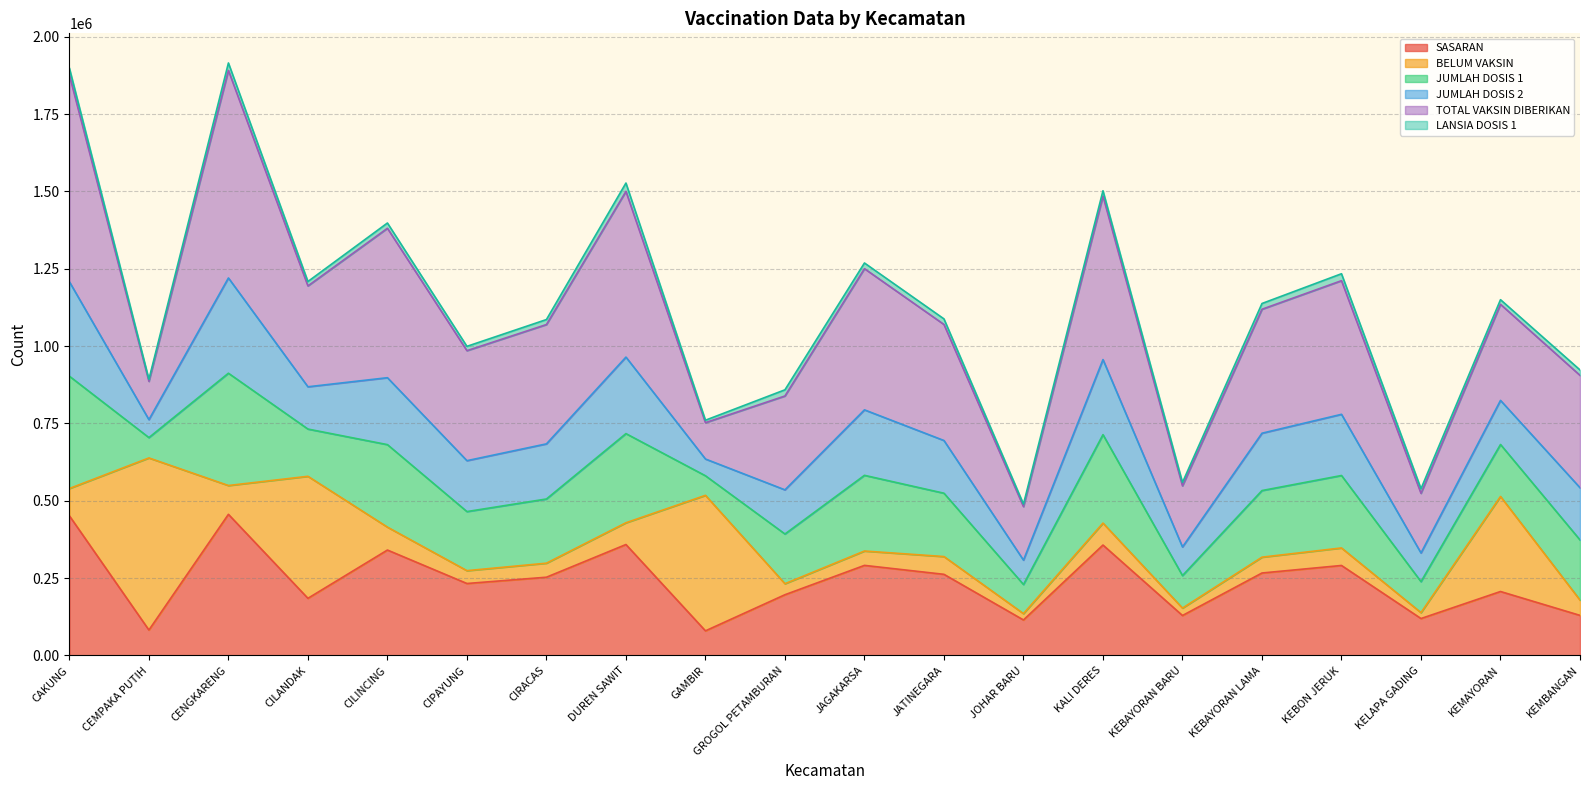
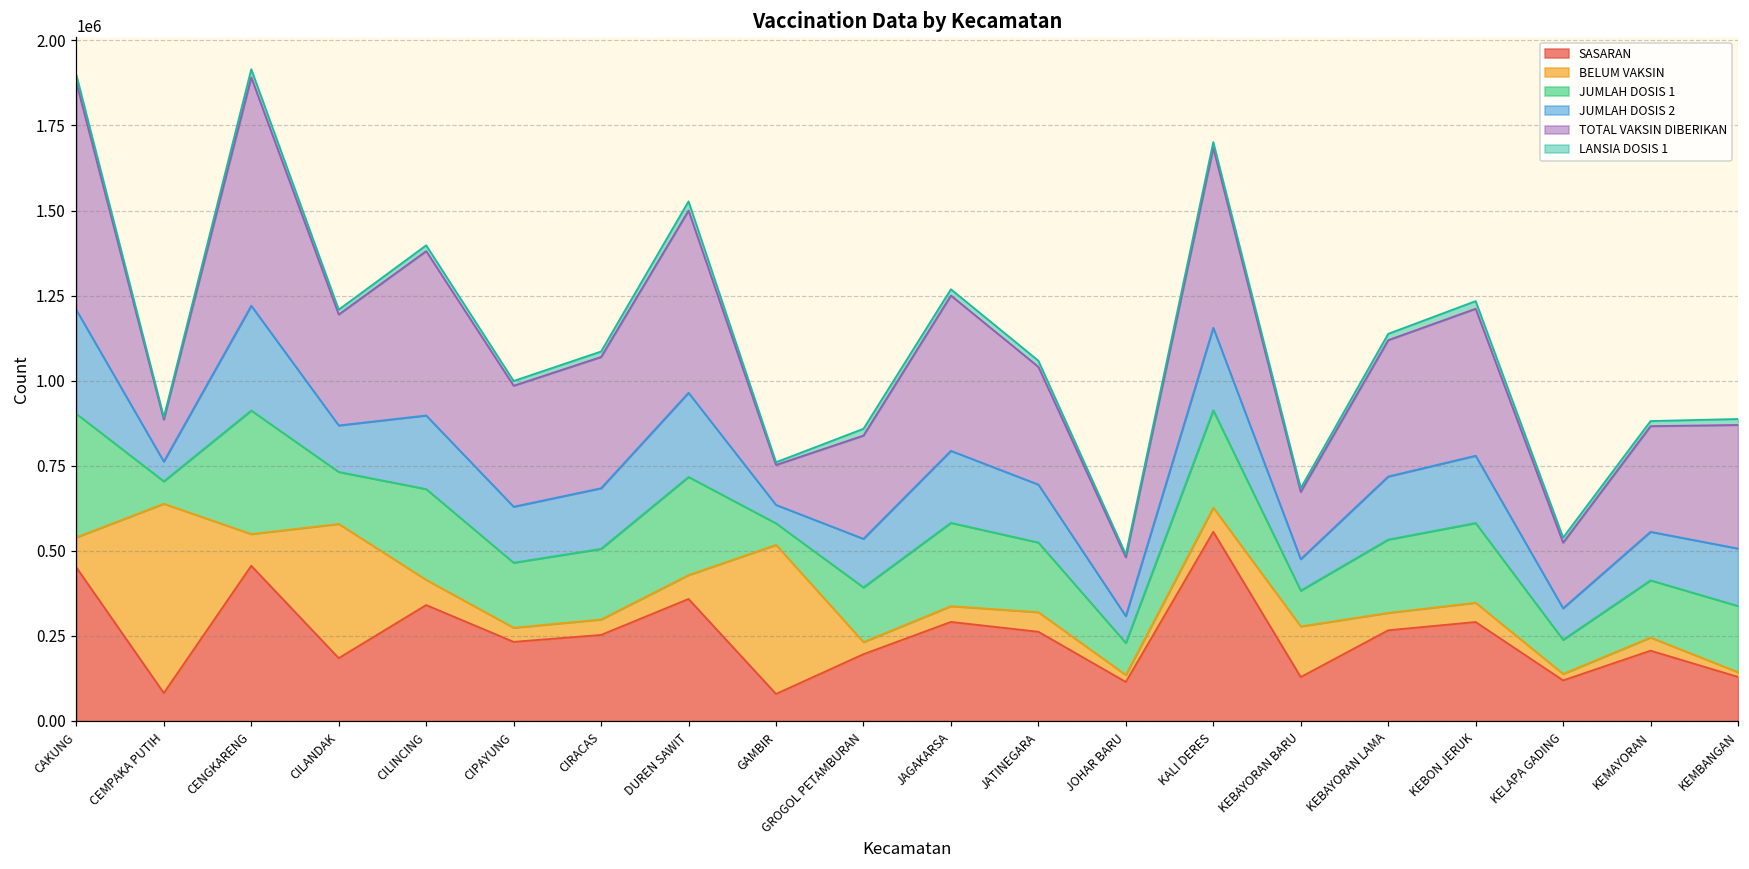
  {
    "SASARAN": {
      "CAKUNG": 450000,
      "CEMPAKA PUTIH": 80000,
      "CENGKARENG": 460000,
      "CILANDAK": 180000,
      "CILINCING": 340000,
      "CIPAYUNG": 230000,
      "CIRACAS": 250000,
      "DUREN SAWIT": 360000,
      "GAMBIR": 80000,
      "GROGOL PETAMBURAN": 200000,
      "JAGAKARSA": 290000,
      "JATINEGARA": 260000,
      "JOHAR BARU": 110000,
-     "KALI DERES": 360000,
+     "KALI DERES": 560000,
      "KEBAYORAN BARU": 130000,
      "KEBAYORAN LAMA": 270000,
      "KEBON JERUK": 290000,
      "KELAPA GADING": 120000,
      "KEMAYORAN": 210000,
      "KEMBANGAN": 130000
    },
    "BELUM VAKSIN": {
      "CAKUNG": 90000,
      "CEMPAKA PUTIH": 560000,
      "CENGKARENG": 90000,
      "CILANDAK": 390000,
      "CILINCING": 70000,
      "CIPAYUNG": 40000,
      "CIRACAS": 50000,
      "DUREN SAWIT": 70000,
      "GAMBIR": 440000,
      "GROGOL PETAMBURAN": 40000,
      "JAGAKARSA": 50000,
      "JATINEGARA": 60000,
      "JOHAR BARU": 20000,
      "KALI DERES": 70000,
-     "KEBAYORAN BARU": 20000,
+     "KEBAYORAN BARU": 150000,
      "KEBAYORAN LAMA": 50000,
      "KEBON JERUK": 60000,
      "KELAPA GADING": 20000,
-     "KEMAYORAN": 310000,
-     "KEMBANGAN": 50000
+     "KEMAYORAN": 40000,
+     "KEMBANGAN": 10000
    },
    "TOTAL VAKSIN DIBERIKAN": {
      "CAKUNG": 670000,
      "CENGKARENG": 670000,
      "CILANDAK": 330000,
      "CILINCING": 480000,
      "CIPAYUNG": 360000,
      "CIRACAS": 390000,
      "DUREN SAWIT": 540000,
      "GROGOL PETAMBURAN": 300000,
      "JAGAKARSA": 460000,
-     "JATINEGARA": 380000,
+     "JATINEGARA": 350000,
      "KALI DERES": 530000,
      "KEBAYORAN BARU": 200000,
      "KEBAYORAN LAMA": 400000,
      "KEBON JERUK": 430000,
      "KELAPA GADING": 190000,
      "KEMAYORAN": 310000,
      "KEMBANGAN": 360000
    }
  }
